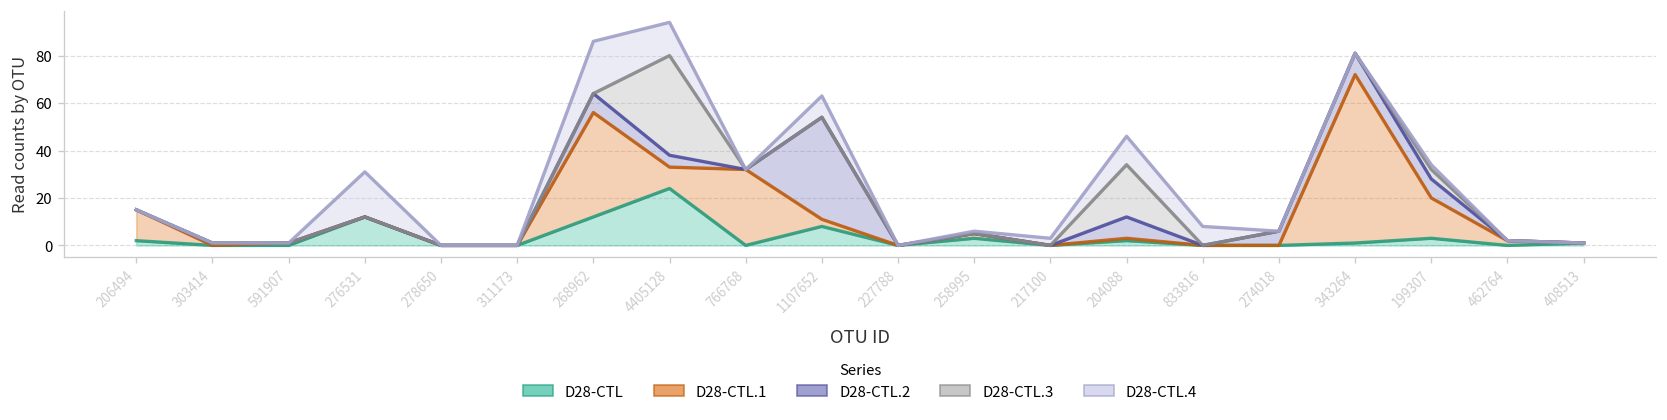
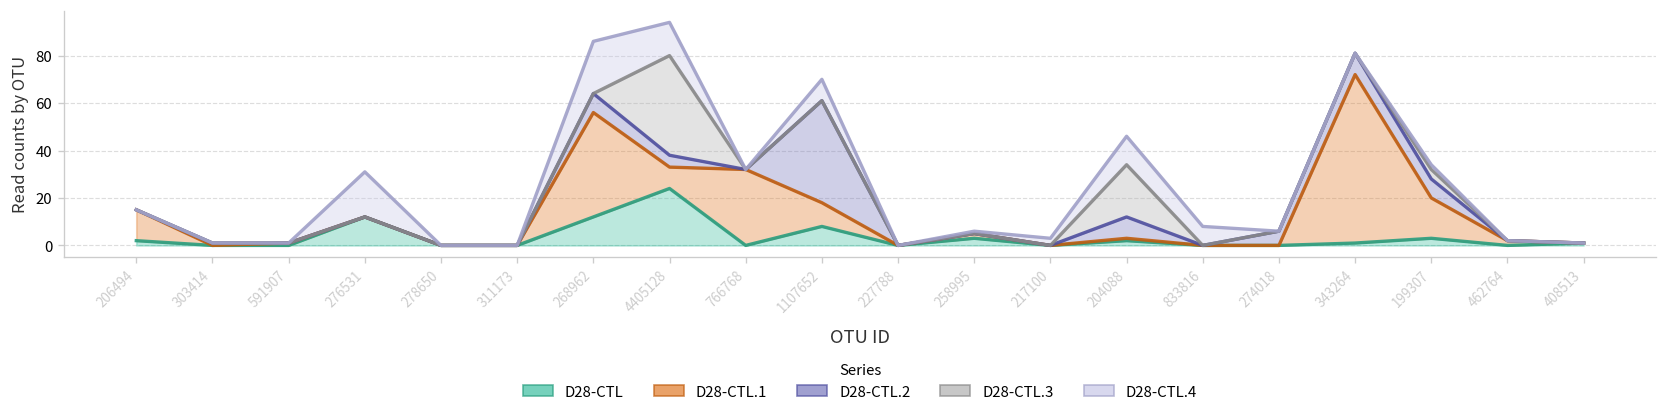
  {
    "D28-CTL.1": {
      "268962": 44,
      "4405128": 9,
-     "1107652": 3,
+     "1107652": 10,
      "343264": 71,
      "199307": 17
    }
  }
